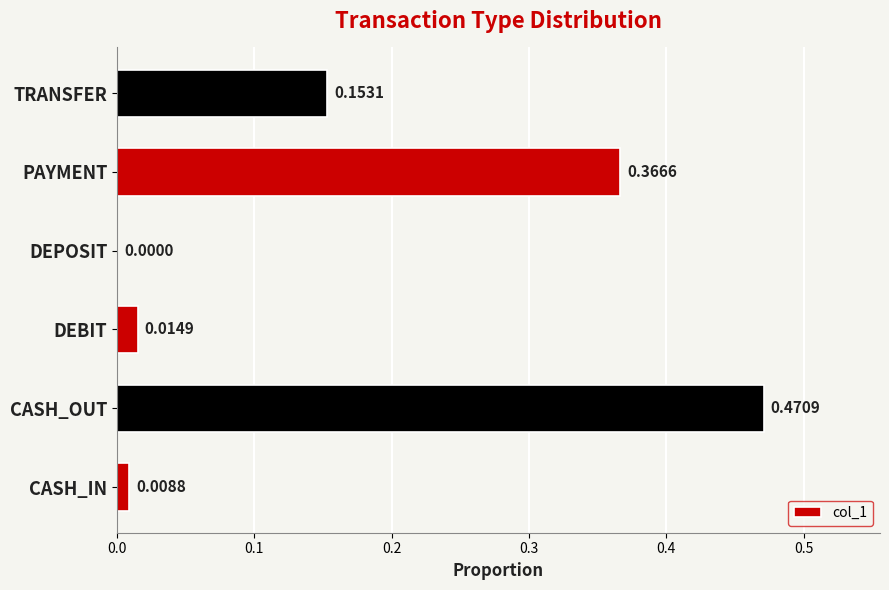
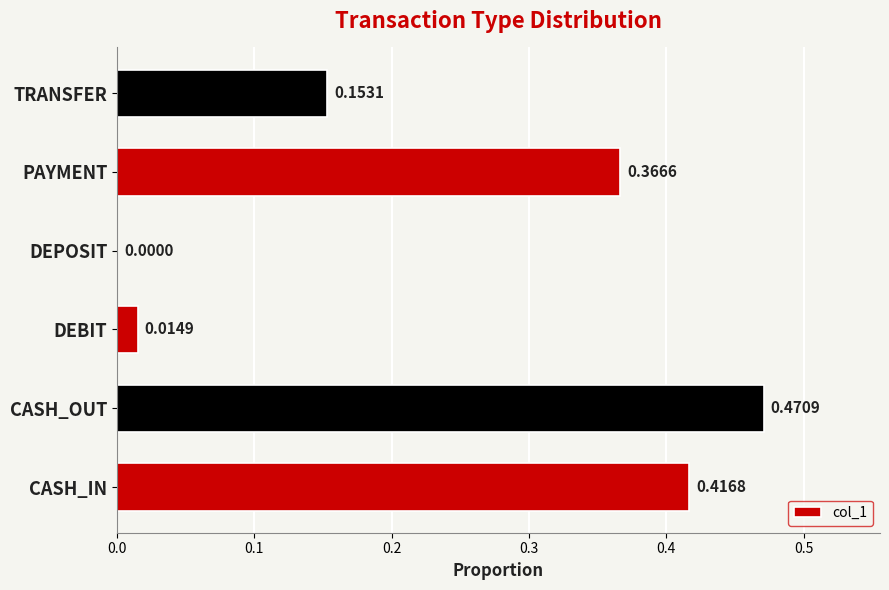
  {
    "TRANSFER": 0.1531,
    "PAYMENT": 0.3666,
    "DEPOSIT": 0.0000,
    "DEBIT": 0.0149,
    "CASH_OUT": 0.4709,
-   "CASH_IN": 0.0088
+   "CASH_IN": 0.4168
  }
